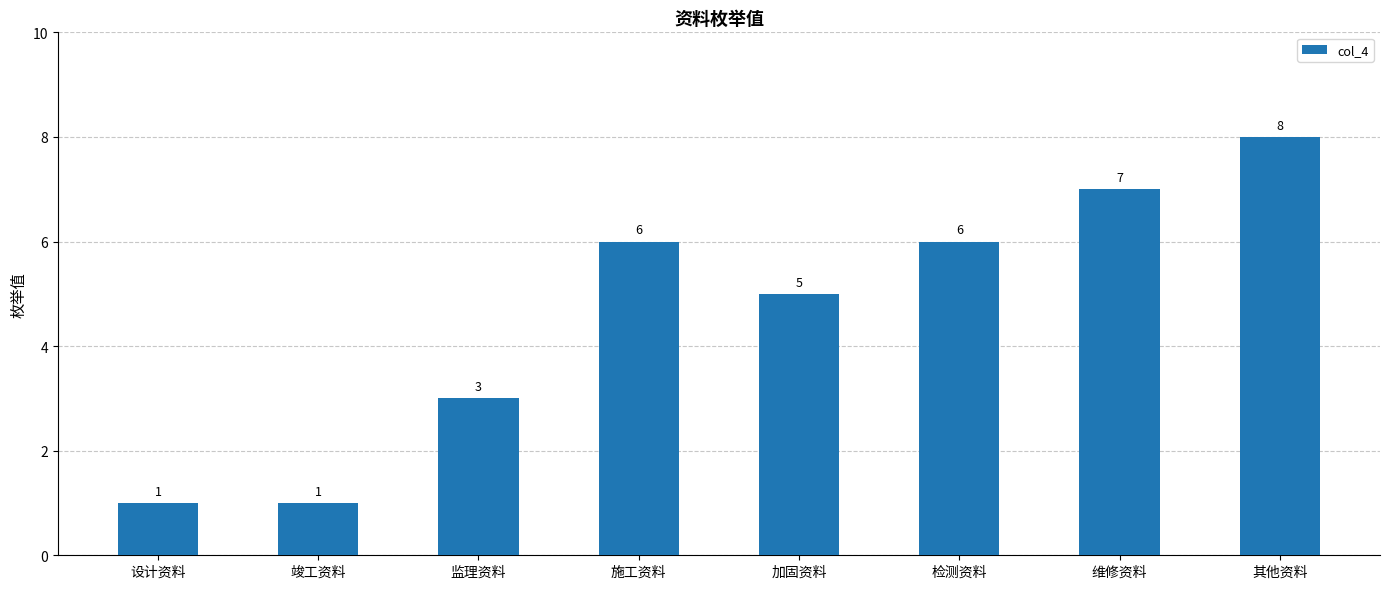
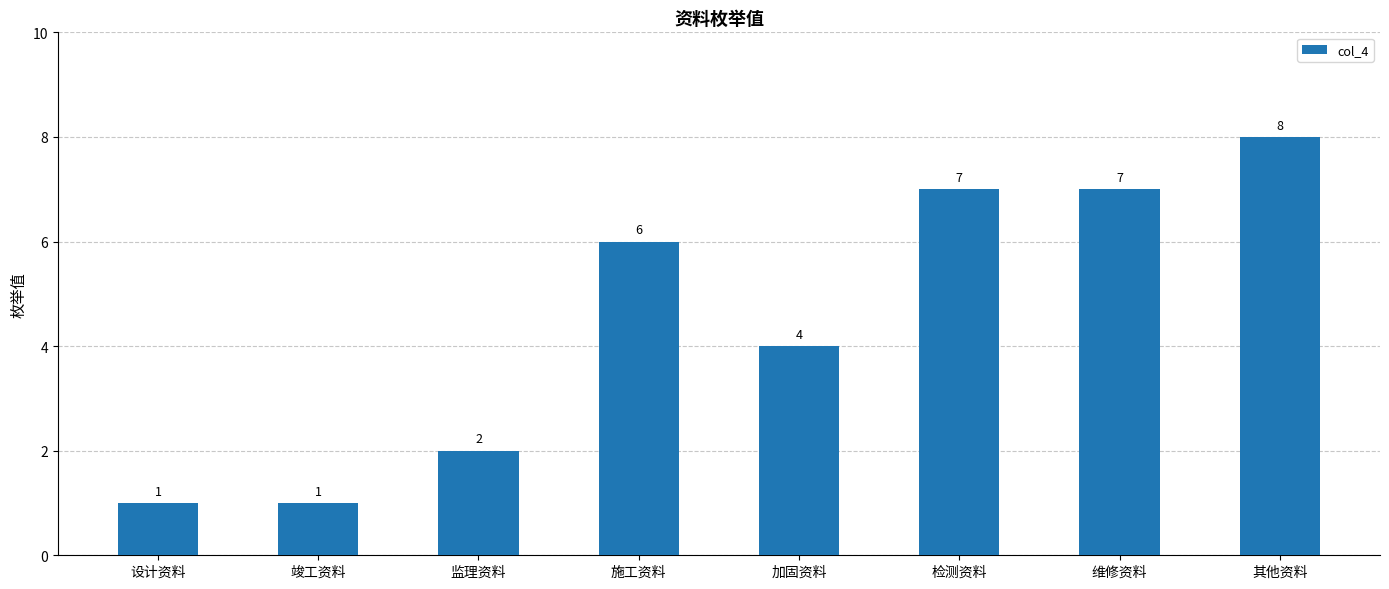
  {
    "设计资料": 1,
    "竣工资料": 1,
-   "监理资料": 3,
+   "监理资料": 2,
    "施工资料": 6,
-   "加固资料": 5,
-   "检测资料": 6,
+   "加固资料": 4,
+   "检测资料": 7,
    "维修资料": 7,
    "其他资料": 8
  }
